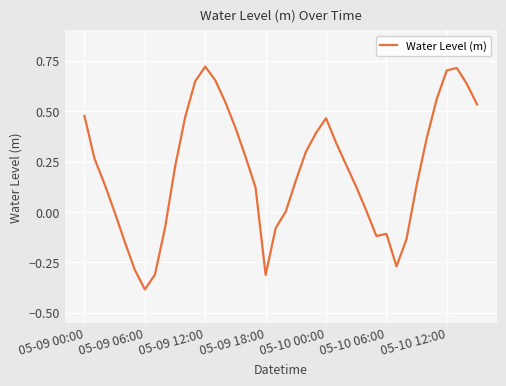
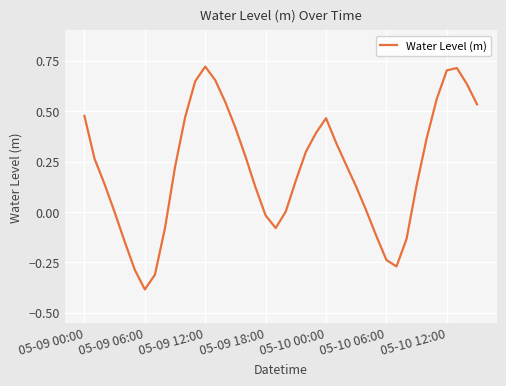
  {
    "05-09 00:00": 0.48,
    "05-09 06:00": -0.38,
    "05-09 12:00": 0.72,
-   "05-09 18:00": -0.31,
+   "05-09 18:00": -0.02,
    "05-10 00:00": 0.46,
-   "05-10 06:00": -0.11,
+   "05-10 06:00": -0.24,
    "05-10 12:00": 0.70
  }
